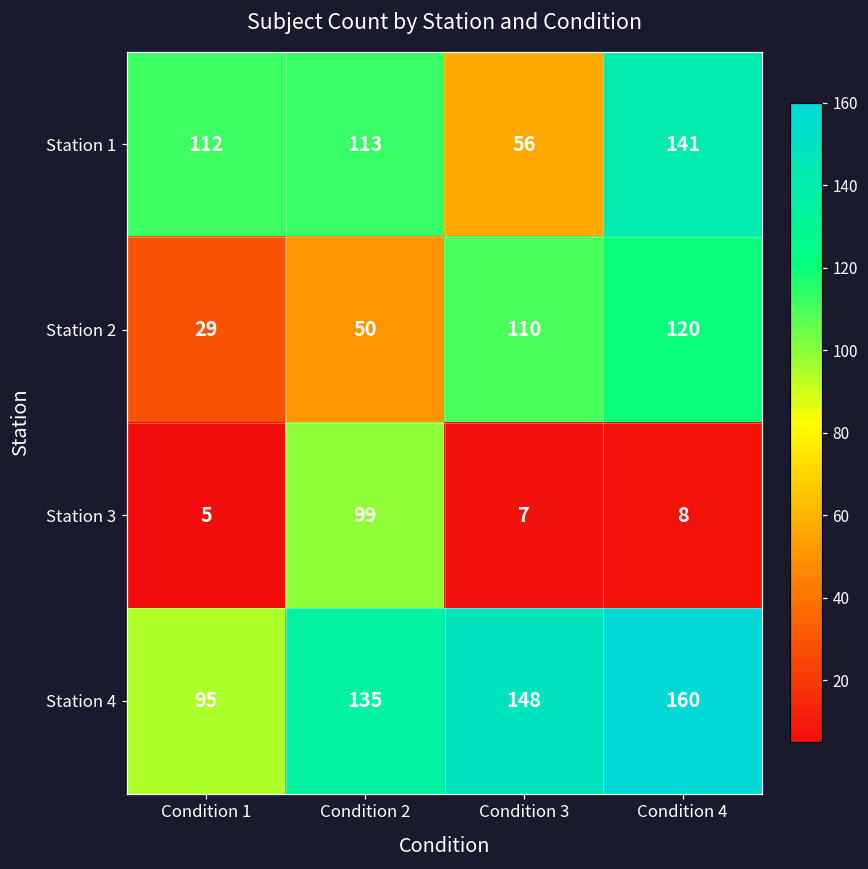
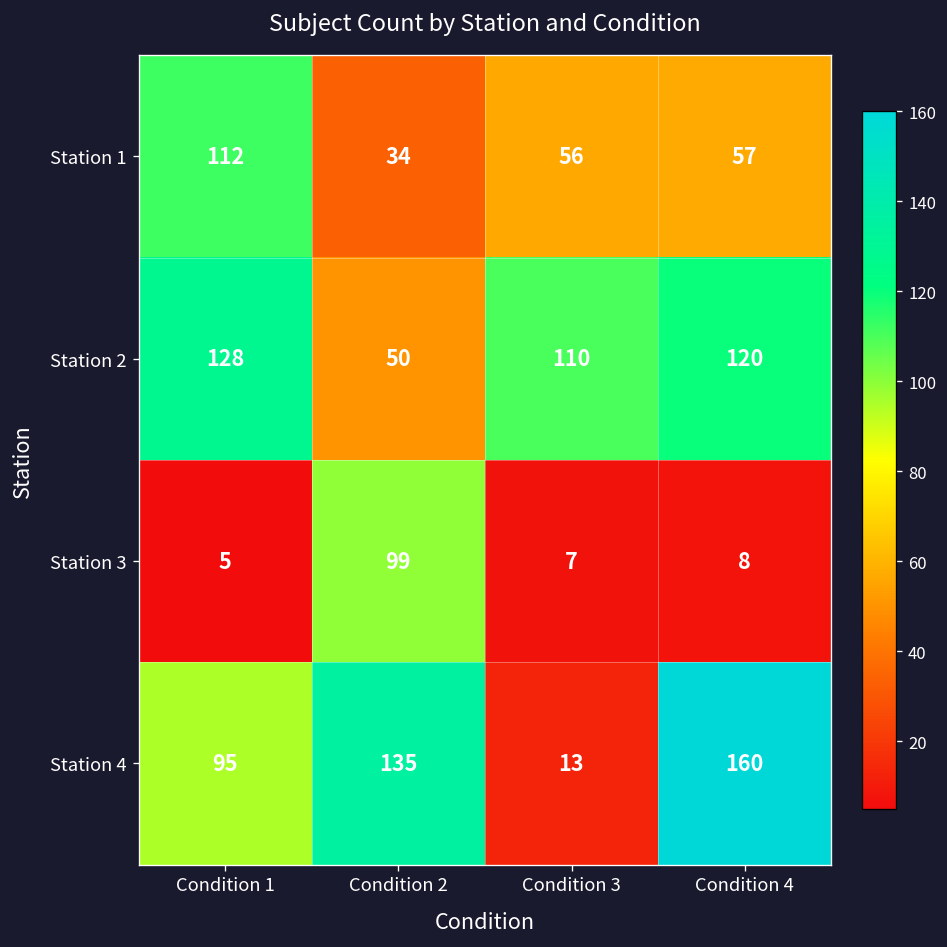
  {
    "Station 1": {
      "Condition 1": 112,
-     "Condition 2": 113,
+     "Condition 2": 34,
      "Condition 3": 56,
-     "Condition 4": 141
+     "Condition 4": 57
    },
    "Station 2": {
-     "Condition 1": 29,
+     "Condition 1": 128,
      "Condition 2": 50,
      "Condition 3": 110,
      "Condition 4": 120
    },
    "Station 3": {
      "Condition 1": 5,
      "Condition 2": 99,
      "Condition 3": 7,
      "Condition 4": 8
    },
    "Station 4": {
      "Condition 1": 95,
      "Condition 2": 135,
-     "Condition 3": 148,
+     "Condition 3": 13,
      "Condition 4": 160
    }
  }
